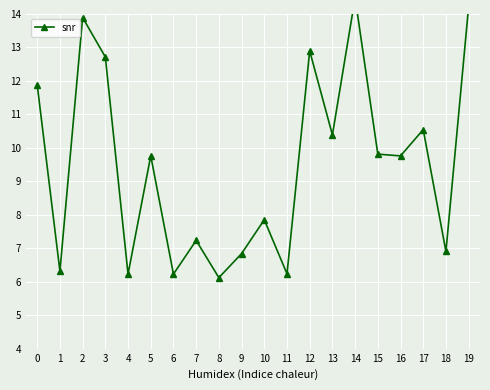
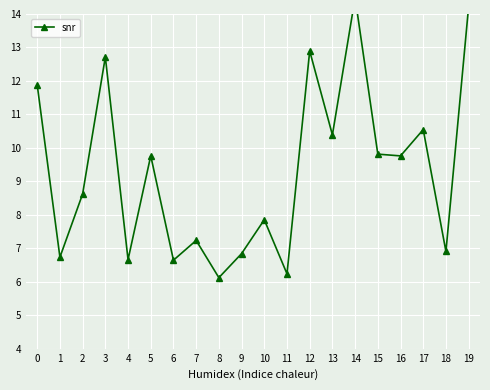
  {
    "0": 11.9,
-   "1": 6.3,
-   "2": 13.9,
+   "1": 6.7,
+   "2": 8.6,
    "3": 12.7,
-   "4": 6.2,
+   "4": 6.7,
    "5": 9.8,
-   "6": 6.2,
+   "6": 6.6,
    "7": 7.2,
    "8": 6.1,
    "9": 6.8,
    "10": 7.9,
    "11": 6.2,
    "12": 12.9,
    "13": 10.4,
    "15": 9.8,
    "16": 9.8,
    "17": 10.5,
    "18": 6.9
  }
